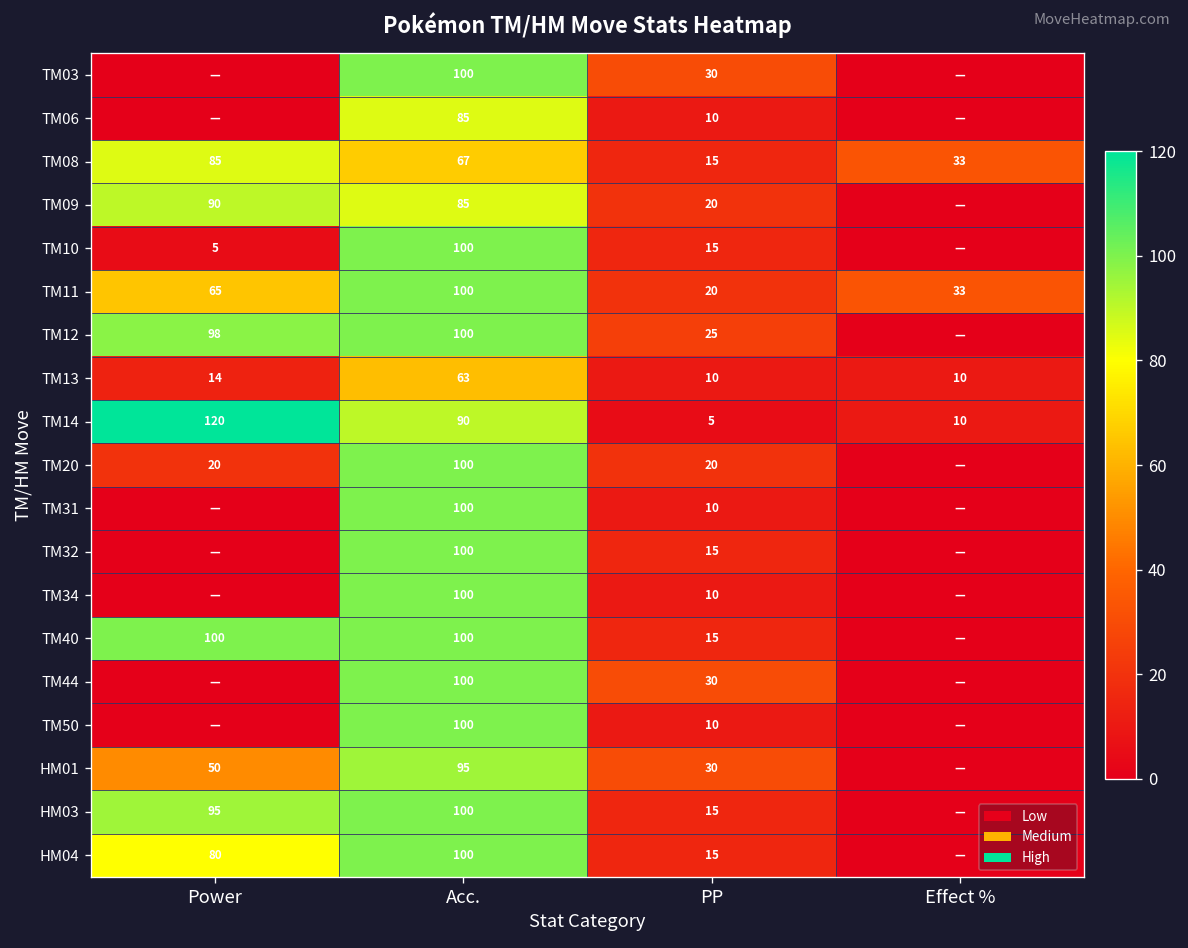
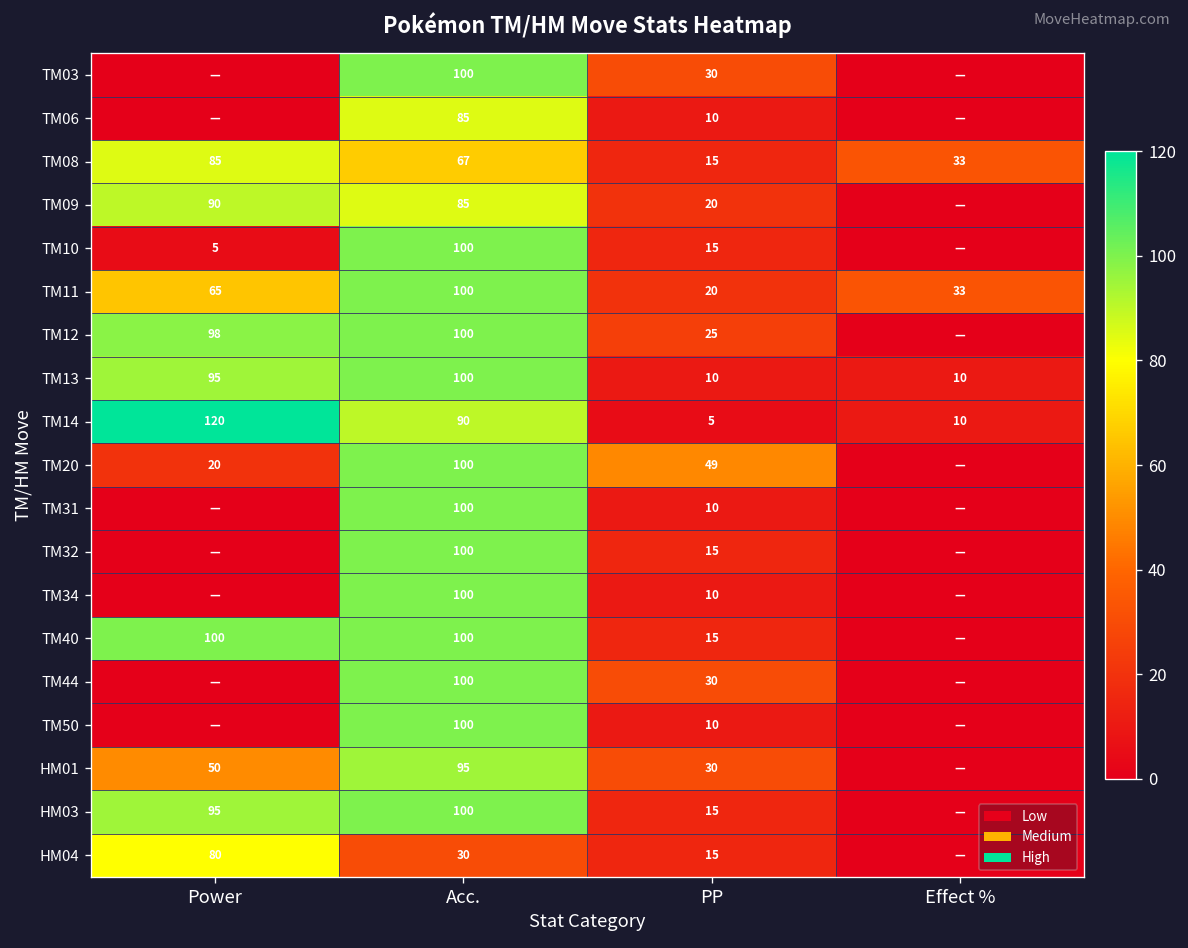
  {
    "TM03": {
      "Acc.": 100,
      "PP": 30
    },
    "TM06": {
      "Acc.": 85,
      "PP": 10
    },
    "TM08": {
      "Power": 85,
      "Acc.": 67,
      "PP": 15,
      "Effect %": 33
    },
    "TM09": {
      "Power": 90,
      "Acc.": 85,
      "PP": 20
    },
    "TM10": {
      "Power": 5,
      "Acc.": 100,
      "PP": 15
    },
    "TM11": {
      "Power": 65,
      "Acc.": 100,
      "PP": 20,
      "Effect %": 33
    },
    "TM12": {
      "Power": 98,
      "Acc.": 100,
      "PP": 25
    },
    "TM13": {
-     "Power": 14,
-     "Acc.": 63,
+     "Power": 95,
+     "Acc.": 100,
      "PP": 10,
      "Effect %": 10
    },
    "TM14": {
      "Power": 120,
      "Acc.": 90,
      "PP": 5,
      "Effect %": 10
    },
    "TM20": {
      "Power": 20,
      "Acc.": 100,
-     "PP": 20
+     "PP": 49
    },
    "TM31": {
      "Acc.": 100,
      "PP": 10
    },
    "TM32": {
      "Acc.": 100,
      "PP": 15
    },
    "TM34": {
      "Acc.": 100,
      "PP": 10
    },
    "TM40": {
      "Power": 100,
      "Acc.": 100,
      "PP": 15
    },
    "TM44": {
      "Acc.": 100,
      "PP": 30
    },
    "TM50": {
      "Acc.": 100,
      "PP": 10
    },
    "HM01": {
      "Power": 50,
      "Acc.": 95,
      "PP": 30
    },
    "HM03": {
      "Power": 95,
      "Acc.": 100,
      "PP": 15
    },
    "HM04": {
      "Power": 80,
-     "Acc.": 100,
+     "Acc.": 30,
      "PP": 15
    }
  }
